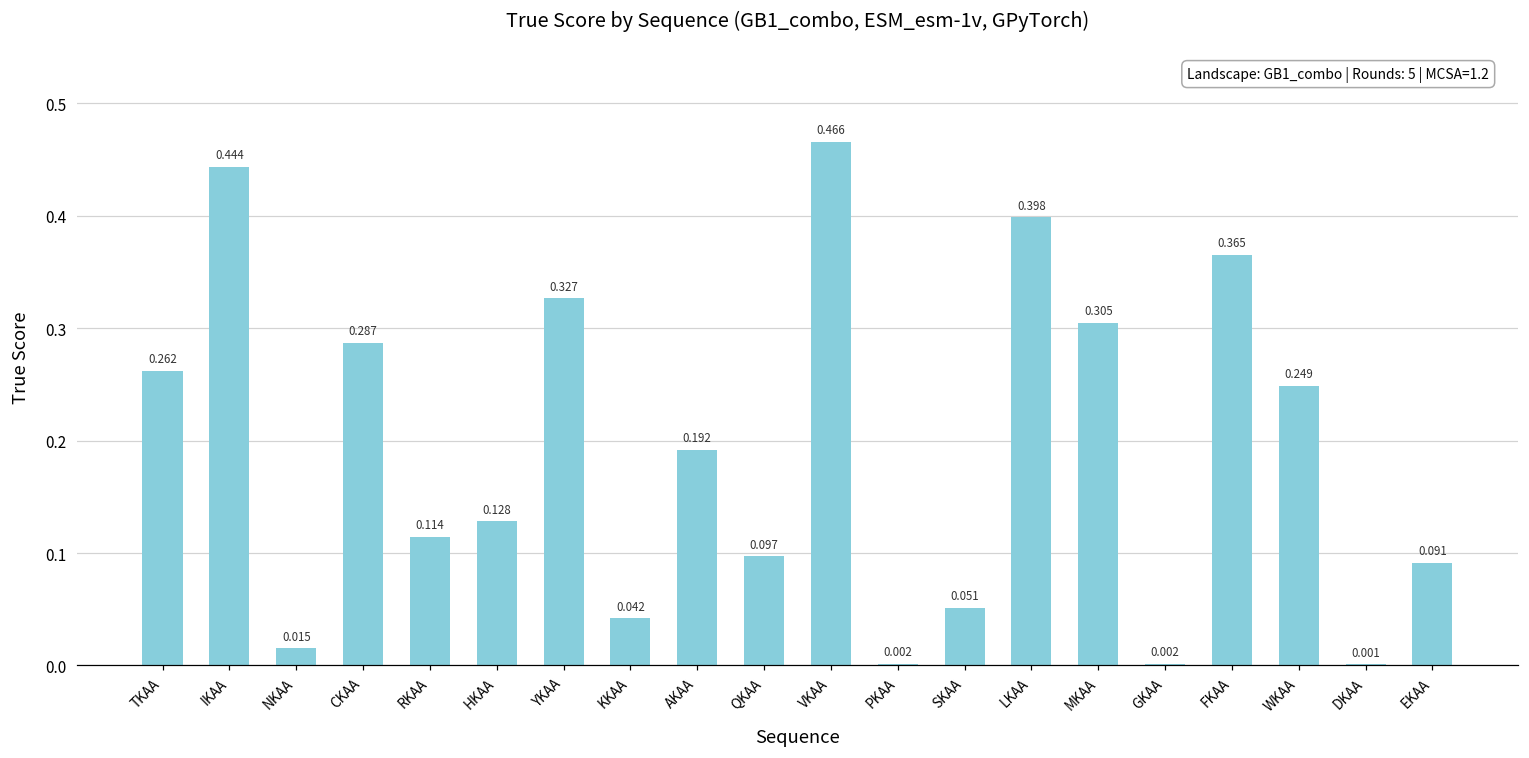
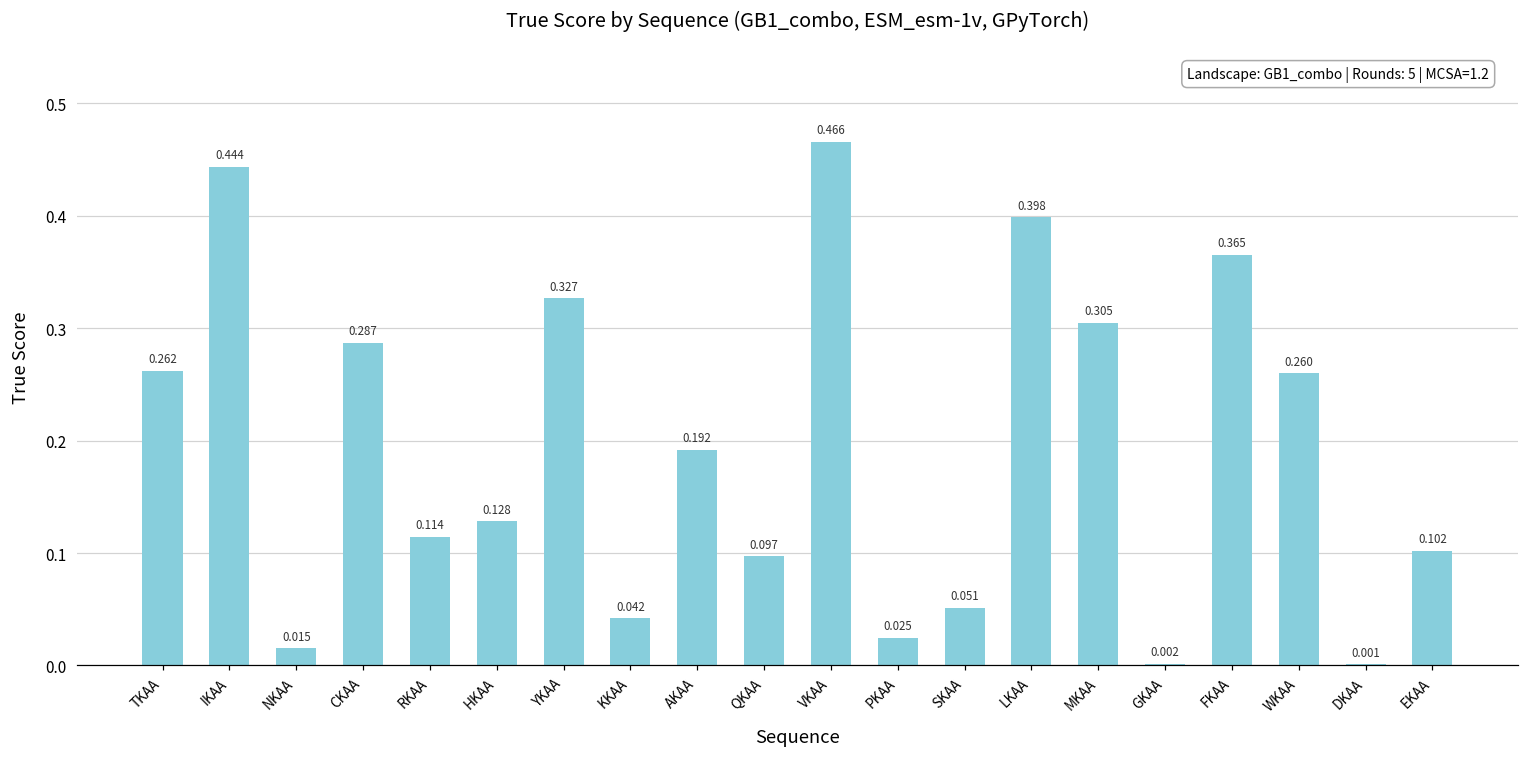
  {
    "TKAA": 0.262,
    "IKAA": 0.444,
    "NKAA": 0.015,
    "CKAA": 0.287,
    "RKAA": 0.114,
    "HKAA": 0.128,
    "YKAA": 0.327,
    "KKAA": 0.042,
    "AKAA": 0.192,
    "QKAA": 0.097,
    "VKAA": 0.466,
-   "PKAA": 0.002,
+   "PKAA": 0.025,
    "SKAA": 0.051,
    "LKAA": 0.398,
    "MKAA": 0.305,
    "GKAA": 0.002,
    "FKAA": 0.365,
-   "WKAA": 0.249,
+   "WKAA": 0.260,
    "DKAA": 0.001,
-   "EKAA": 0.091
+   "EKAA": 0.102
  }
